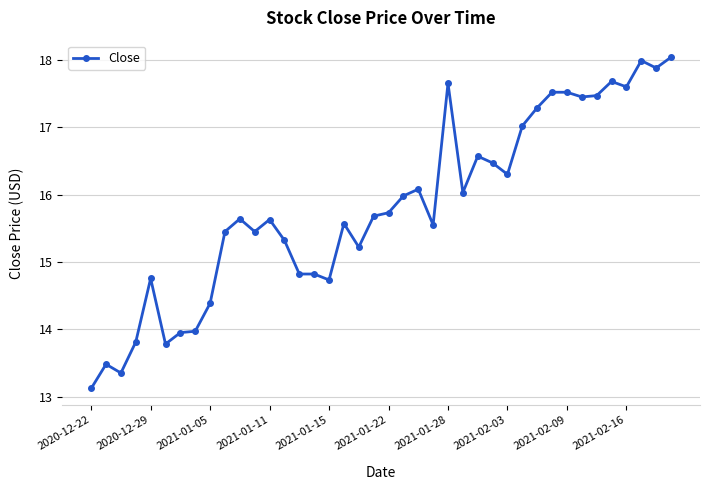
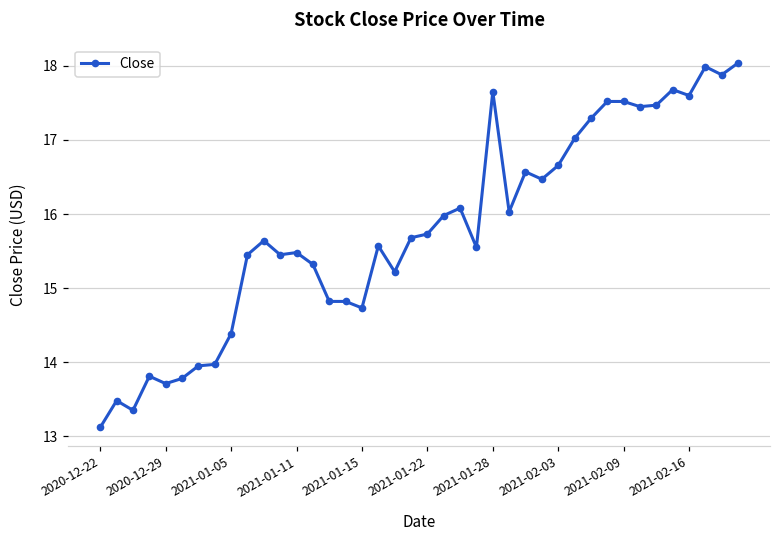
  {
    "2020-12-22": 13.1,
-   "2020-12-29": 14.8,
+   "2020-12-29": 13.7,
    "2021-01-05": 14.4,
-   "2021-01-11": 15.6,
+   "2021-01-11": 15.5,
    "2021-01-15": 14.7,
    "2021-01-22": 15.7,
    "2021-01-28": 17.7,
-   "2021-02-03": 16.3,
+   "2021-02-03": 16.7,
    "2021-02-09": 17.5,
    "2021-02-16": 17.6
  }
